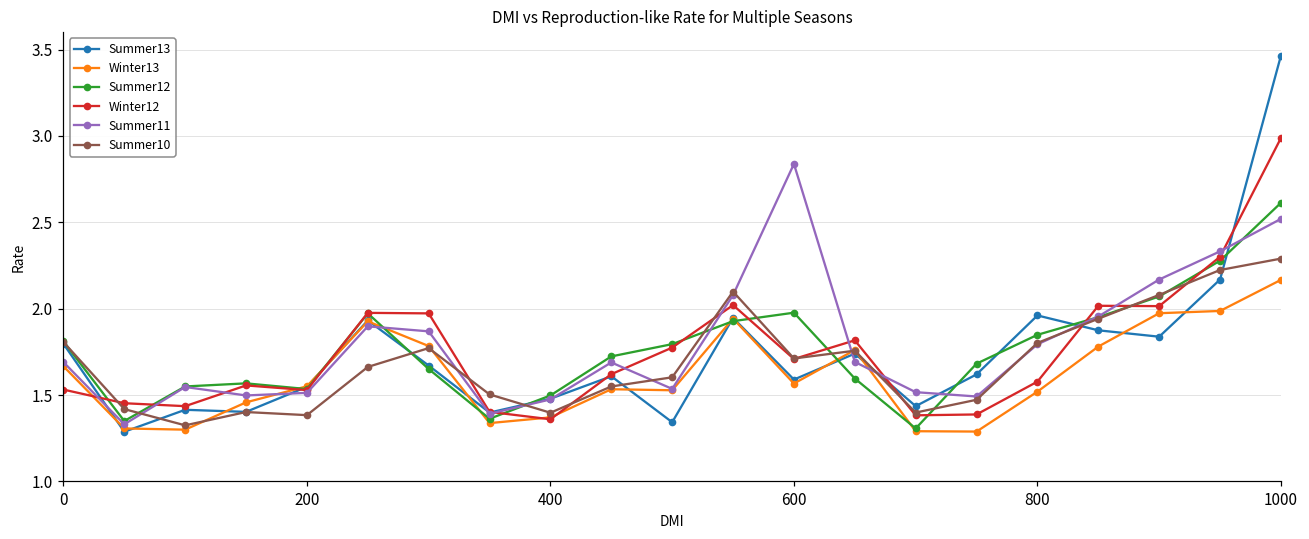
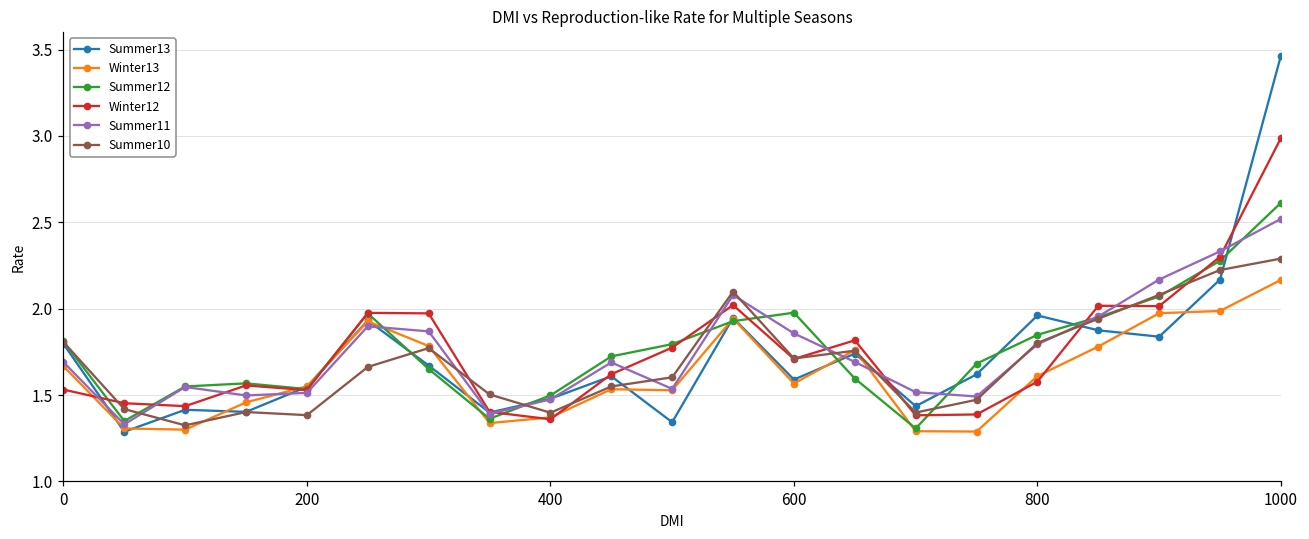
  {
    "Summer13": {
      "600": 1.59,
      "800": 1.96,
      "1000": 3.47
    },
    "Winter13": {
      "0": 1.67,
      "600": 1.57,
-     "800": 1.52,
+     "800": 1.61,
      "1000": 2.17
    },
    "Summer12": {
      "400": 1.50,
      "600": 1.98,
      "800": 1.85,
      "1000": 2.61
    },
    "Winter12": {
      "0": 1.53,
      "800": 1.58,
      "1000": 2.99
    },
    "Summer11": {
      "0": 1.69,
-     "600": 2.84,
+     "600": 1.86,
      "1000": 2.52
    },
    "Summer10": {
      "200": 1.38,
      "400": 1.40,
      "1000": 2.29
    }
  }
